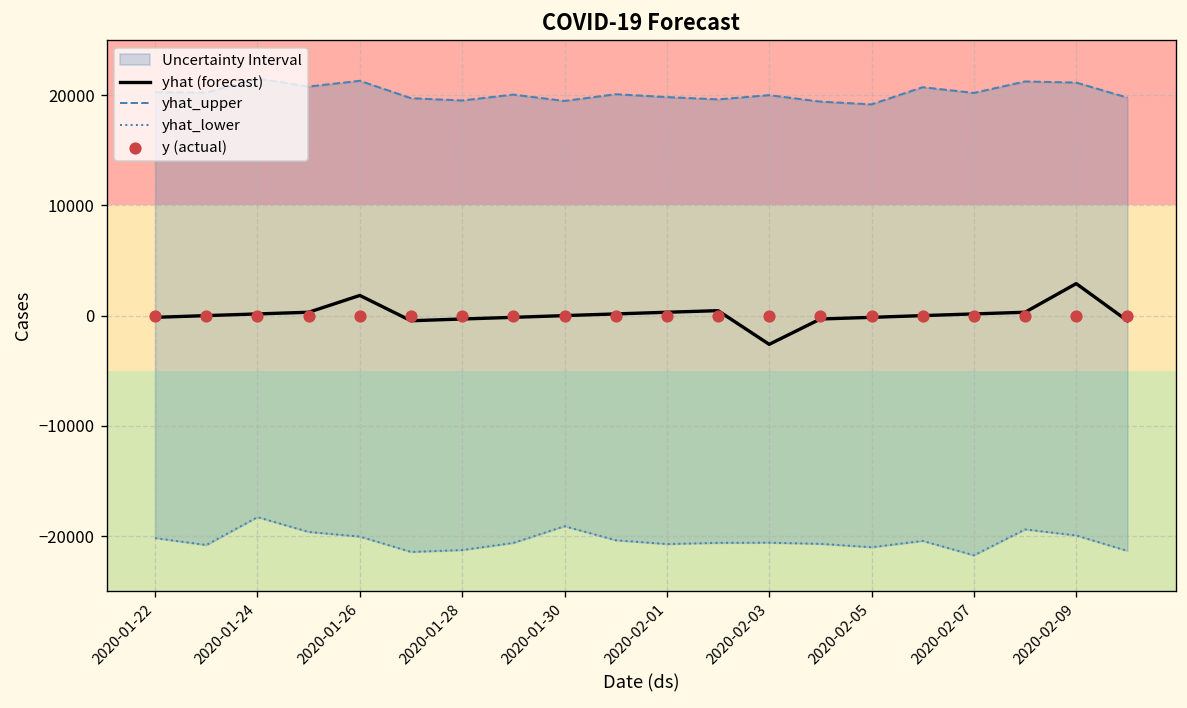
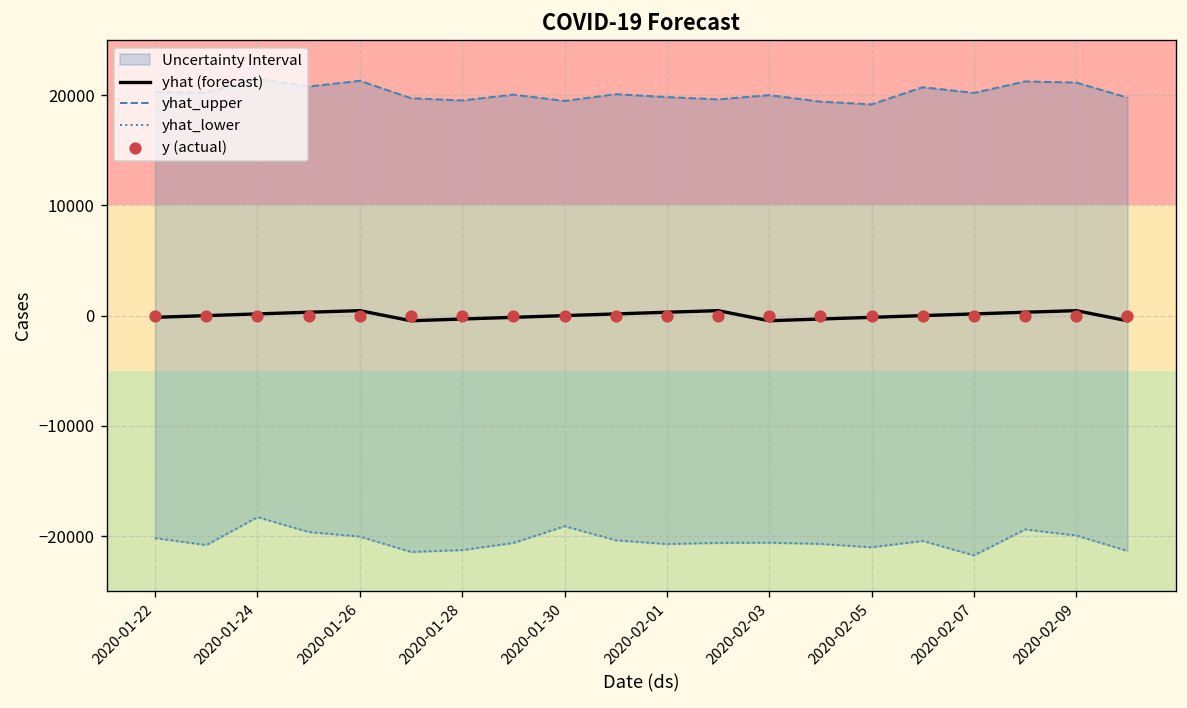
  {
    "yhat (forecast)": {
-     "2020-01-26": 2000,
+     "2020-01-26": 0,
      "2020-01-28": 0,
      "2020-02-01": 0,
-     "2020-02-03": -3000,
-     "2020-02-09": 3000
+     "2020-02-03": 0,
+     "2020-02-09": 0
    }
  }
